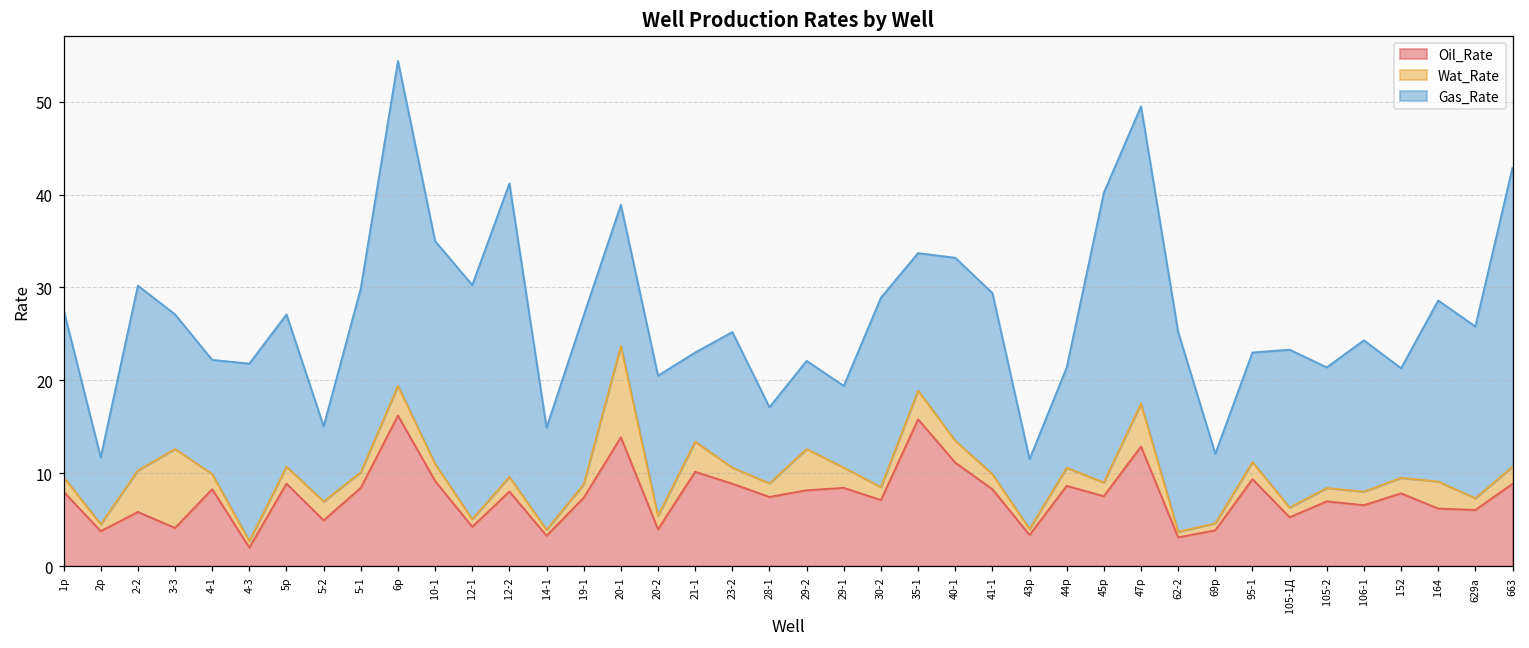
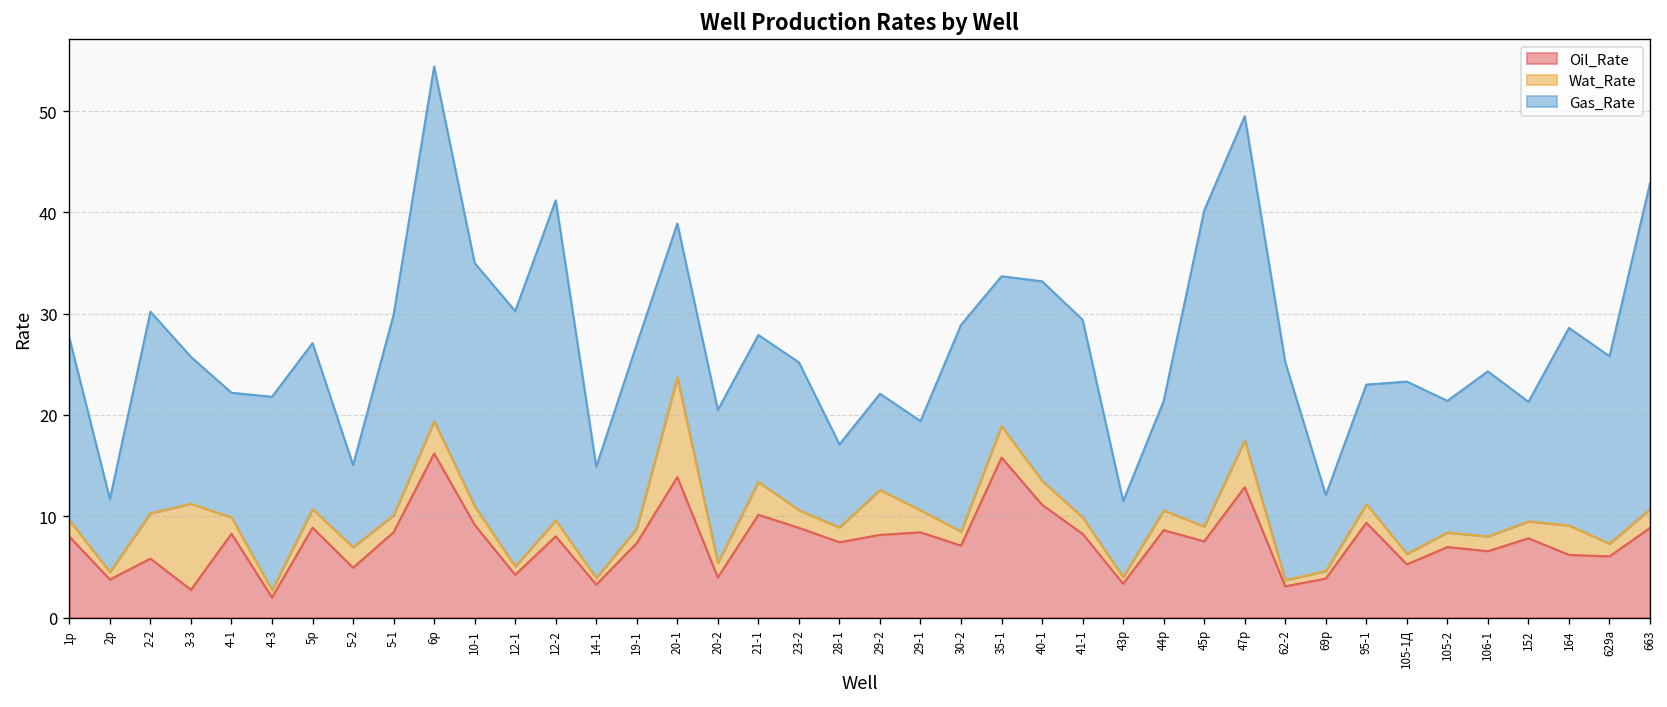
  {
    "Oil_Rate": {
      "1р": 8,
      "2р": 4,
      "2-2": 6,
-     "3-3": 4,
+     "3-3": 3,
      "4-1": 8,
      "4-3": 2,
      "5р": 9,
      "5-2": 5,
      "5-1": 8,
      "6р": 16,
      "10-1": 9,
      "12-1": 4,
      "12-2": 8,
      "14-1": 3,
      "19-1": 7,
      "20-1": 14,
      "20-2": 4,
      "21-1": 10,
      "23-2": 9,
      "28-1": 7,
      "29-2": 8,
      "29-1": 8,
      "30-2": 7,
      "35-1": 16,
      "40-1": 11,
      "41-1": 8,
      "43р": 3,
      "44р": 9,
      "45р": 8,
      "47р": 13,
      "62-2": 3,
      "69р": 4,
      "95-1": 9,
      "105-1Д": 5,
      "105-2": 7,
      "106-1": 7,
      "152": 8,
      "164": 6,
      "629а": 6,
      "663": 9
    },
    "Wat_Rate": {
      "1р": 2,
      "2р": 1,
      "2-2": 4,
      "3-3": 8,
      "4-1": 2,
      "4-3": 1,
      "5р": 2,
      "5-2": 2,
      "5-1": 2,
      "6р": 3,
      "10-1": 2,
      "12-1": 1,
      "12-2": 2,
      "14-1": 1,
      "19-1": 1,
      "20-1": 10,
      "20-2": 1,
      "21-1": 3,
      "23-2": 2,
      "28-1": 1,
      "29-2": 4,
      "29-1": 2,
      "30-2": 1,
      "35-1": 3,
      "40-1": 2,
      "41-1": 2,
      "43р": 1,
      "44р": 2,
      "45р": 1,
      "47р": 5,
      "62-2": 1,
      "69р": 1,
      "95-1": 2,
      "105-1Д": 1,
      "105-2": 1,
      "106-1": 1,
      "152": 2,
      "164": 3,
      "629а": 1,
      "663": 2
    },
    "Gas_Rate": {
      "1р": 18,
      "2р": 7,
      "2-2": 20,
      "3-3": 15,
      "4-1": 12,
      "4-3": 19,
      "5р": 16,
      "5-2": 8,
      "5-1": 20,
      "6р": 35,
      "10-1": 24,
      "12-1": 25,
      "12-2": 32,
      "14-1": 11,
      "19-1": 18,
      "20-1": 15,
      "20-2": 15,
-     "21-1": 10,
+     "21-1": 15,
      "23-2": 15,
      "28-1": 8,
      "29-2": 10,
      "29-1": 9,
      "30-2": 20,
      "35-1": 15,
      "40-1": 20,
      "41-1": 20,
      "43р": 8,
      "44р": 11,
      "45р": 31,
      "47р": 32,
      "62-2": 22,
      "69р": 8,
      "95-1": 12,
      "105-1Д": 17,
      "105-2": 13,
      "106-1": 16,
      "152": 12,
      "164": 20,
      "629а": 19,
      "663": 32
    }
  }
